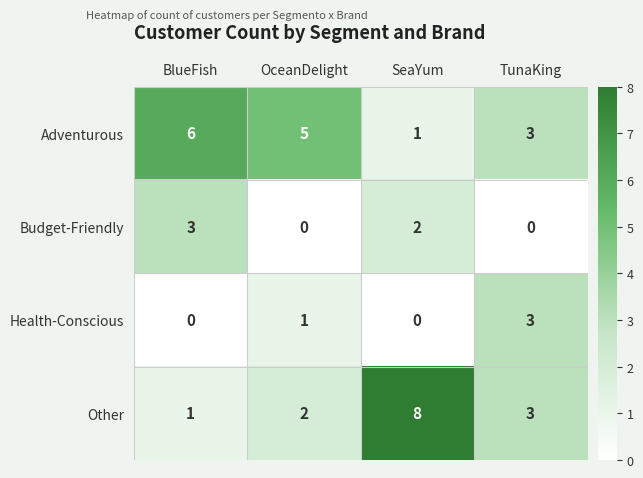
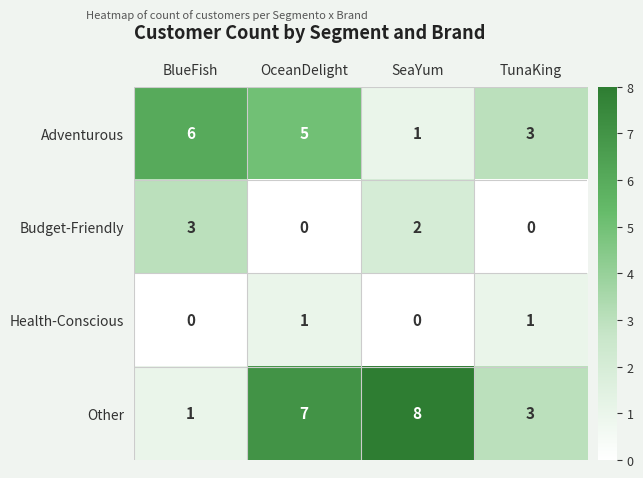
  {
    "Adventurous": {
      "BlueFish": 6,
      "OceanDelight": 5,
      "SeaYum": 1,
      "TunaKing": 3
    },
    "Budget-Friendly": {
      "BlueFish": 3,
      "OceanDelight": 0,
      "SeaYum": 2,
      "TunaKing": 0
    },
    "Health-Conscious": {
      "BlueFish": 0,
      "OceanDelight": 1,
      "SeaYum": 0,
-     "TunaKing": 3
+     "TunaKing": 1
    },
    "Other": {
      "BlueFish": 1,
-     "OceanDelight": 2,
+     "OceanDelight": 7,
      "SeaYum": 8,
      "TunaKing": 3
    }
  }
